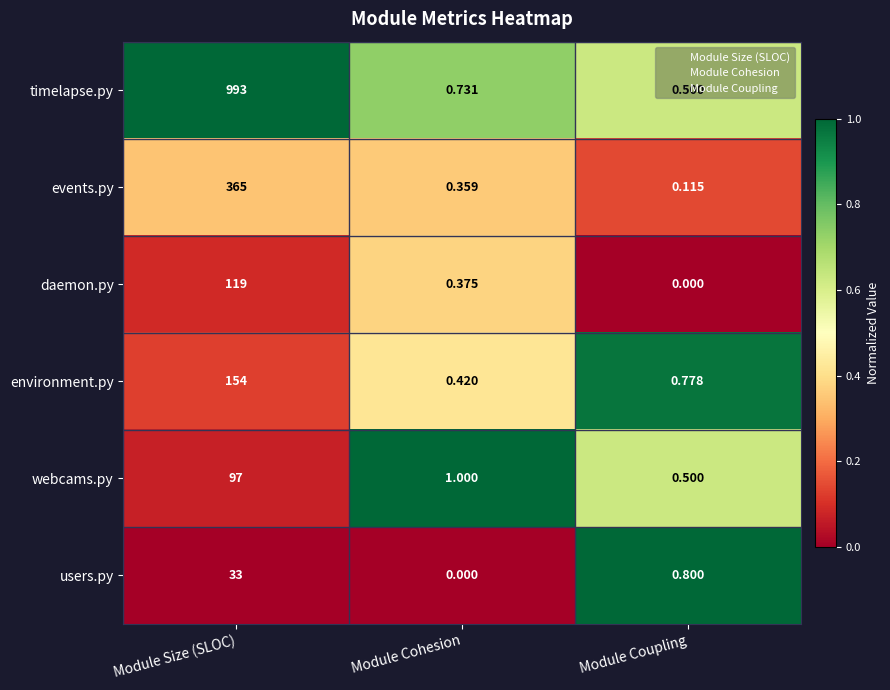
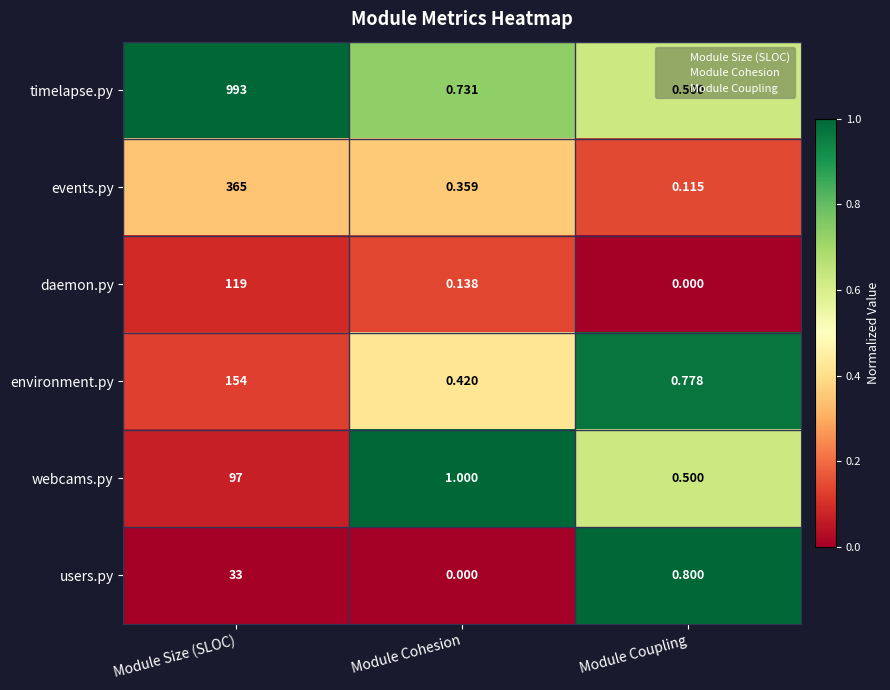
  {
    "timelapse.py": {
      "Module Size (SLOC)": 993,
      "Module Cohesion": 0.731
    },
    "events.py": {
      "Module Size (SLOC)": 365,
      "Module Cohesion": 0.359,
      "Module Coupling": 0.115
    },
    "daemon.py": {
      "Module Size (SLOC)": 119,
-     "Module Cohesion": 0.375,
+     "Module Cohesion": 0.138,
      "Module Coupling": 0.000
    },
    "environment.py": {
      "Module Size (SLOC)": 154,
      "Module Cohesion": 0.420,
      "Module Coupling": 0.778
    },
    "webcams.py": {
      "Module Size (SLOC)": 97,
      "Module Cohesion": 1.000,
      "Module Coupling": 0.500
    },
    "users.py": {
      "Module Size (SLOC)": 33,
      "Module Cohesion": 0.000,
      "Module Coupling": 0.800
    }
  }
